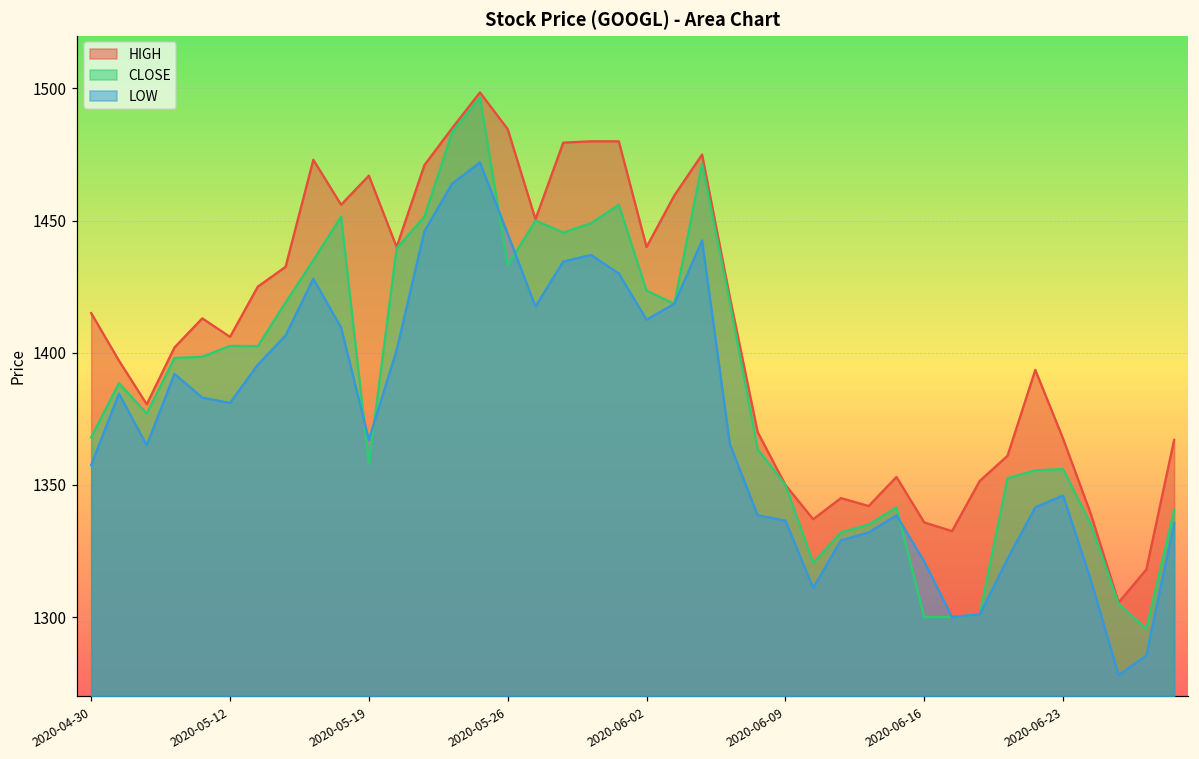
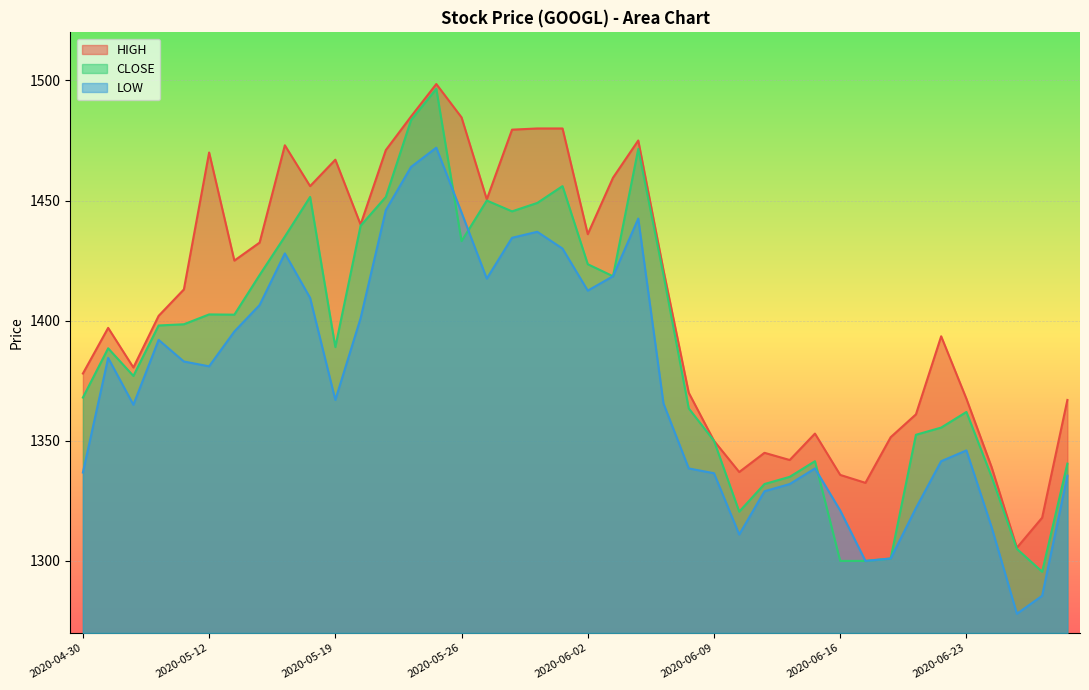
  {
    "HIGH": {
-     "2020-04-30": 1415,
-     "2020-05-12": 1406,
+     "2020-04-30": 1378,
+     "2020-05-12": 1470,
      "2020-05-19": 1467,
      "2020-05-26": 1485,
-     "2020-06-02": 1440,
+     "2020-06-02": 1436,
      "2020-06-16": 1336,
      "2020-06-23": 1368
    },
    "CLOSE": {
      "2020-04-30": 1368,
      "2020-05-12": 1403,
-     "2020-05-19": 1358,
+     "2020-05-19": 1389,
      "2020-05-26": 1433,
      "2020-06-02": 1424,
      "2020-06-16": 1300,
-     "2020-06-23": 1356
+     "2020-06-23": 1362
    },
    "LOW": {
-     "2020-04-30": 1358,
+     "2020-04-30": 1337,
      "2020-05-12": 1381,
      "2020-05-19": 1367,
      "2020-05-26": 1445,
      "2020-06-02": 1413,
      "2020-06-09": 1337,
      "2020-06-16": 1321,
      "2020-06-23": 1346
    }
  }
